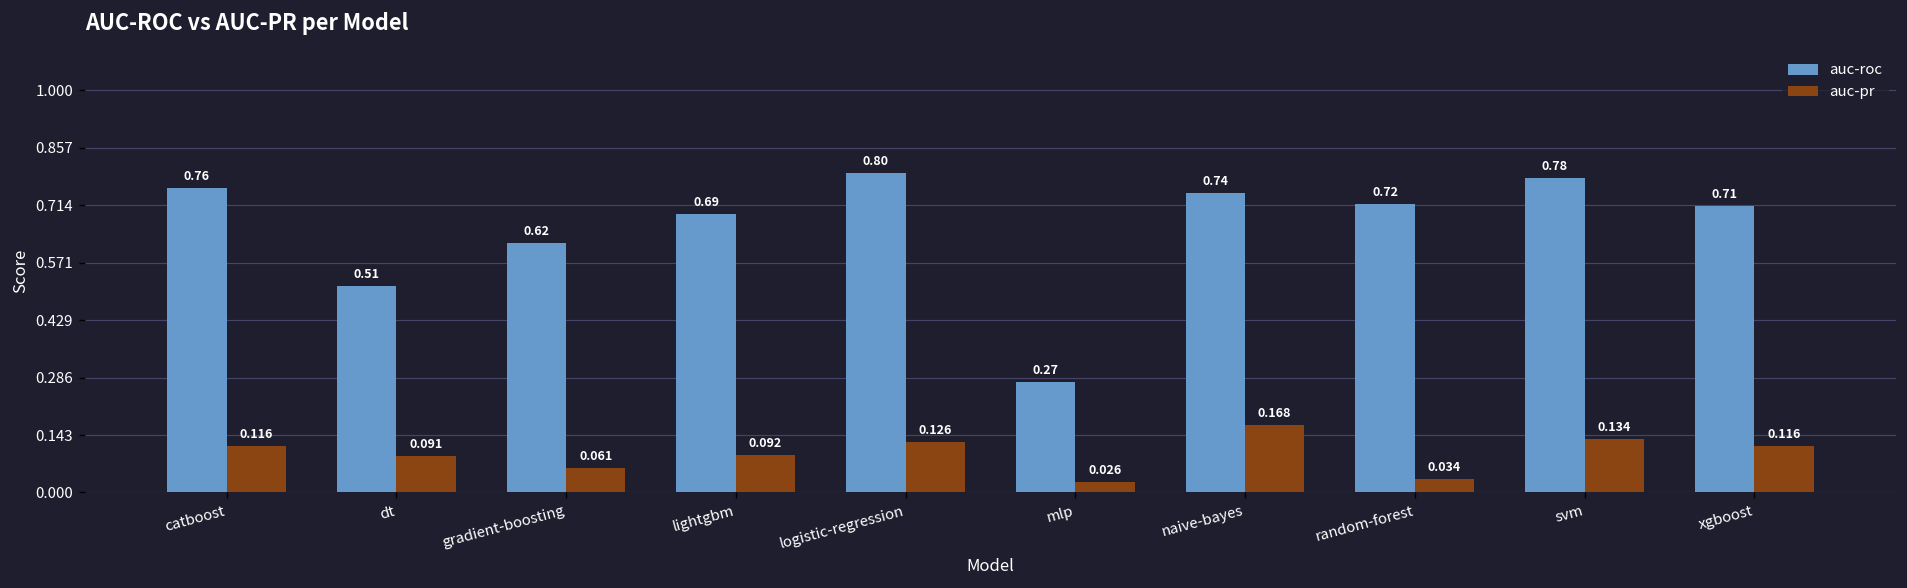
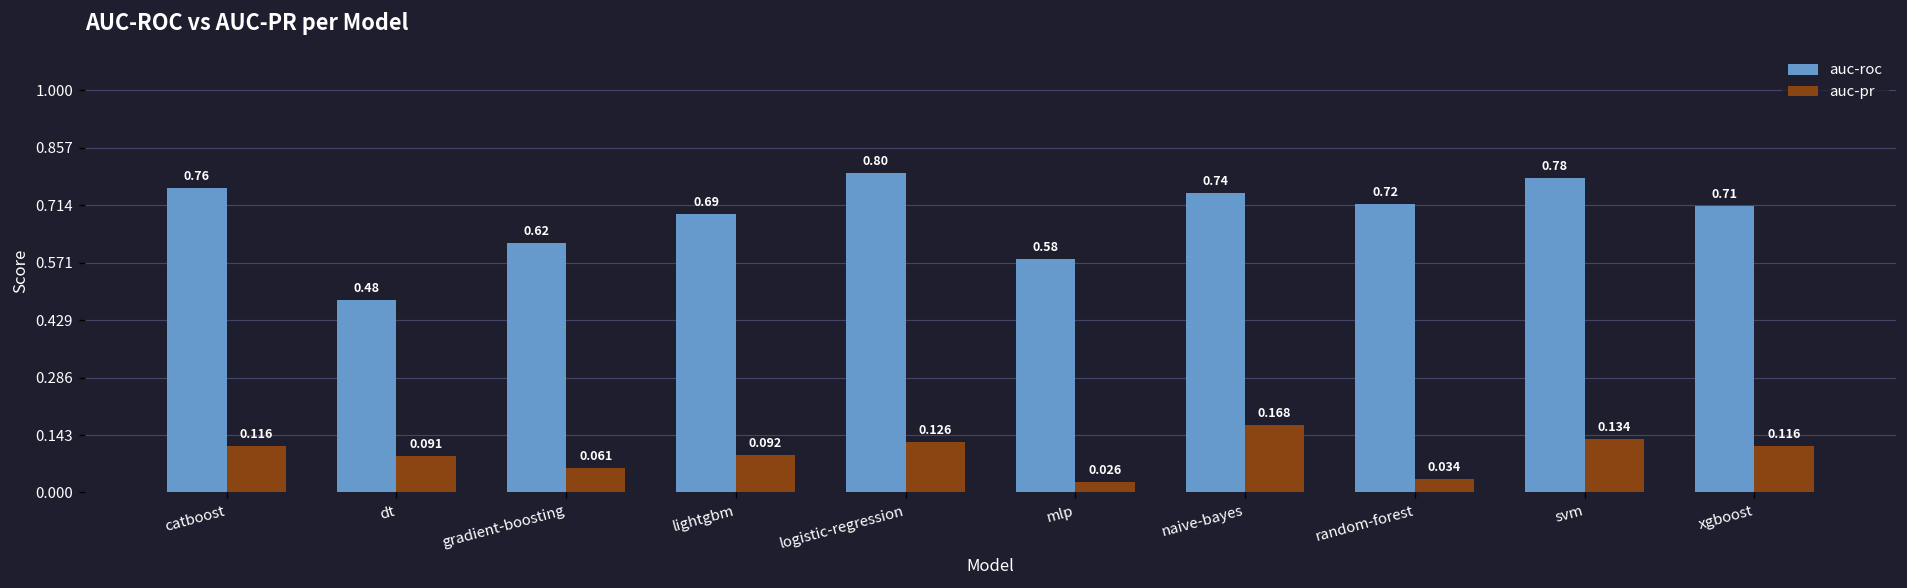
  {
    "auc-roc": {
      "catboost": 0.76,
-     "dt": 0.51,
+     "dt": 0.48,
      "gradient-boosting": 0.62,
      "lightgbm": 0.69,
      "logistic-regression": 0.80,
-     "mlp": 0.27,
+     "mlp": 0.58,
      "naive-bayes": 0.74,
      "random-forest": 0.72,
      "svm": 0.78,
      "xgboost": 0.71
    },
    "auc-pr": {
      "catboost": 0.116,
      "dt": 0.091,
      "gradient-boosting": 0.061,
      "lightgbm": 0.092,
      "logistic-regression": 0.126,
      "mlp": 0.026,
      "naive-bayes": 0.168,
      "random-forest": 0.034,
      "svm": 0.134,
      "xgboost": 0.116
    }
  }
